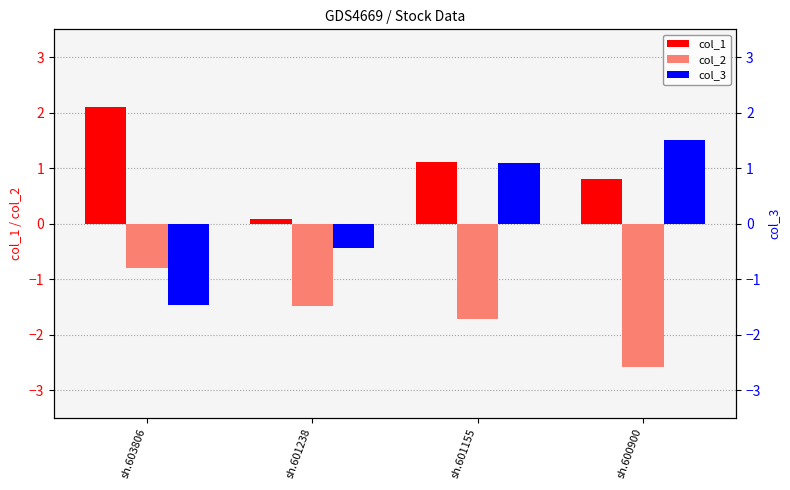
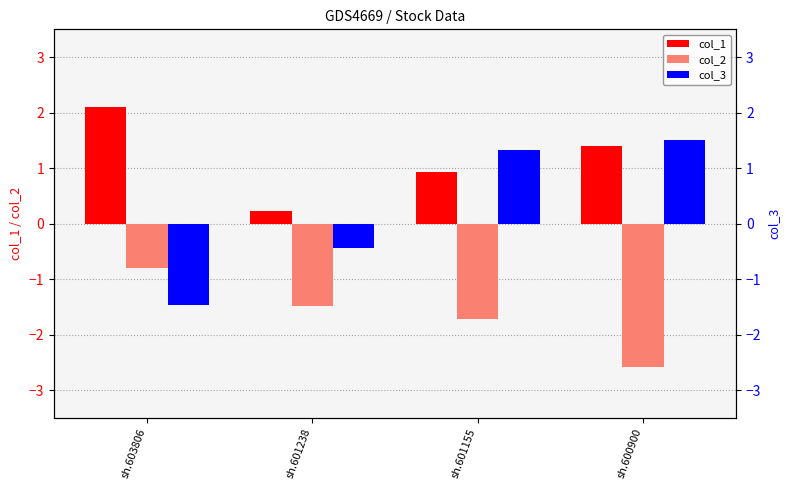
  {
    "col_1": {
      "sh.603806": 2.1,
-     "sh.601238": 0.1,
-     "sh.601155": 1.1,
-     "sh.600900": 0.8
+     "sh.601238": 0.2,
+     "sh.601155": 0.9,
+     "sh.600900": 1.4
    },
    "col_2": {
      "sh.603806": -0.8,
      "sh.601238": -1.5,
      "sh.601155": -1.7,
      "sh.600900": -2.6
    },
    "col_3": {
      "sh.603806": -1.5,
      "sh.601238": -0.4,
-     "sh.601155": 1.1,
+     "sh.601155": 1.3,
      "sh.600900": 1.5
    }
  }
